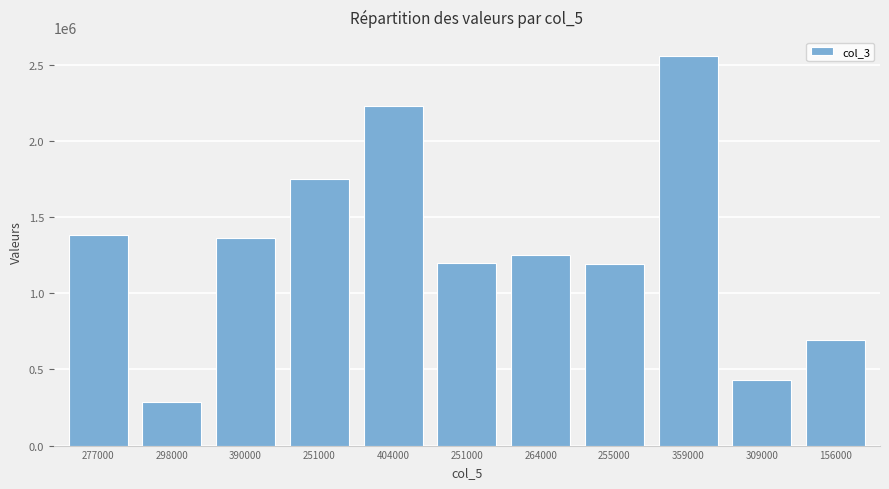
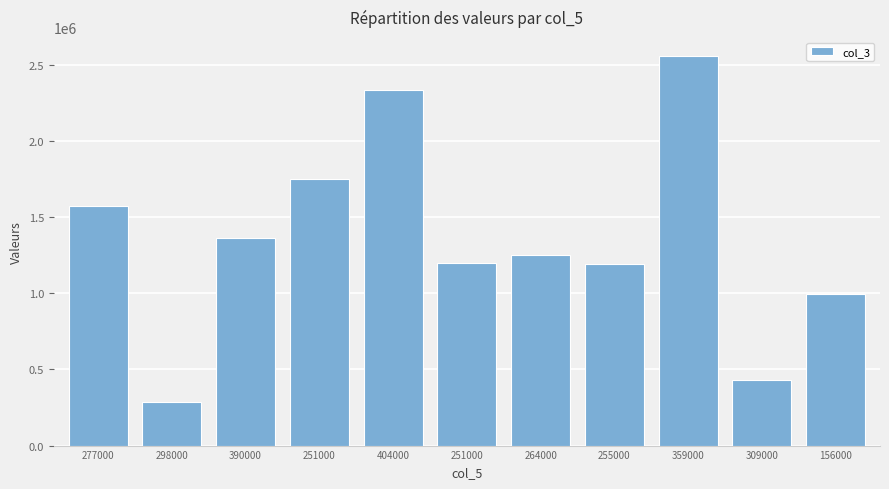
  {
-   "277000": 1380000,
+   "277000": 1570000,
    "298000": 290000,
    "390000": 1360000,
-   "404000": 2230000,
+   "404000": 2340000,
    "264000": 1250000,
    "255000": 1190000,
    "359000": 2560000,
    "309000": 430000,
-   "156000": 700000
+   "156000": 990000
  }
